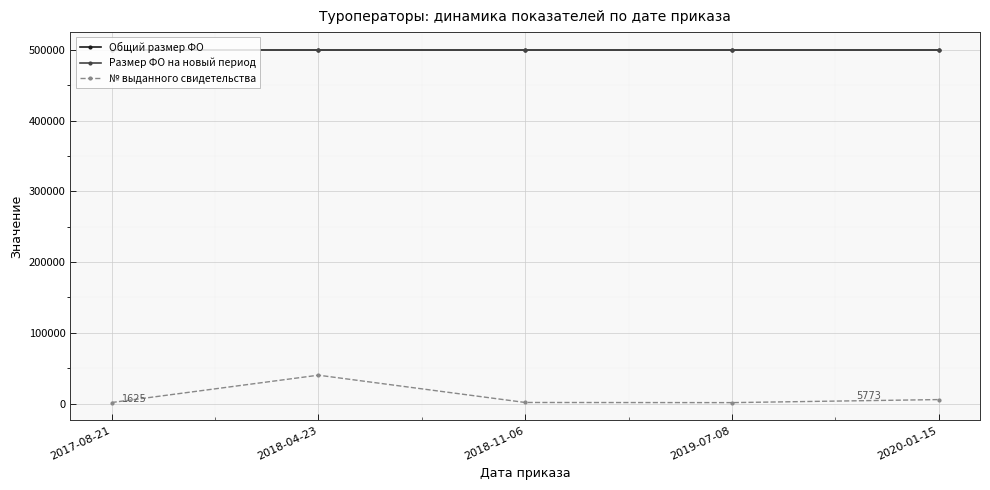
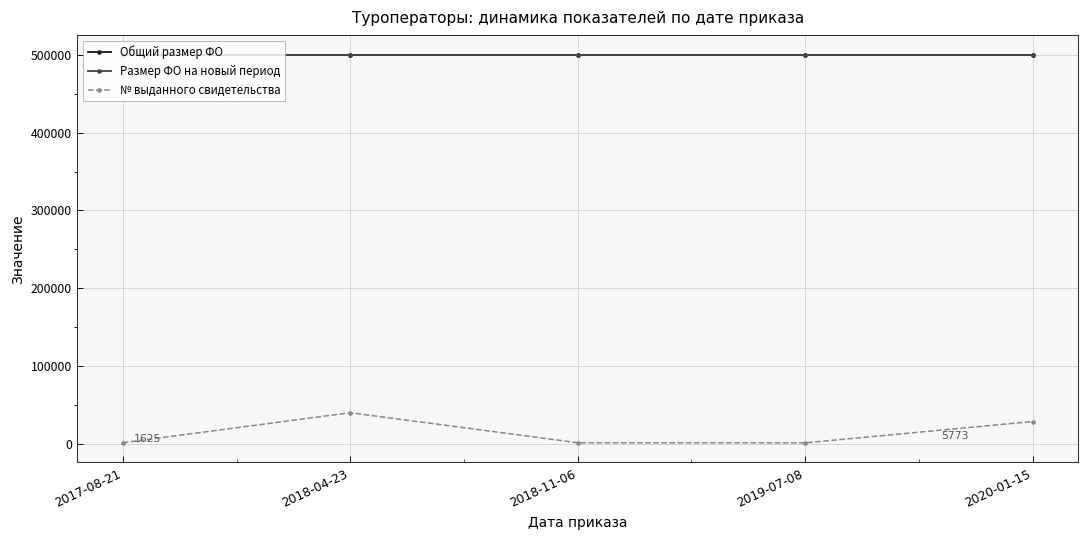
  {
    "Размер ФО на новый период": {
      "2018-04-23": 500000,
      "2018-11-06": 500000,
      "2019-07-08": 500000,
      "2020-01-15": 500000
    },
    "№ выданного свидетельства": {
      "2018-04-23": 40000,
      "2018-11-06": 0,
      "2019-07-08": 0,
-     "2020-01-15": 10000
+     "2020-01-15": 30000
    }
  }
